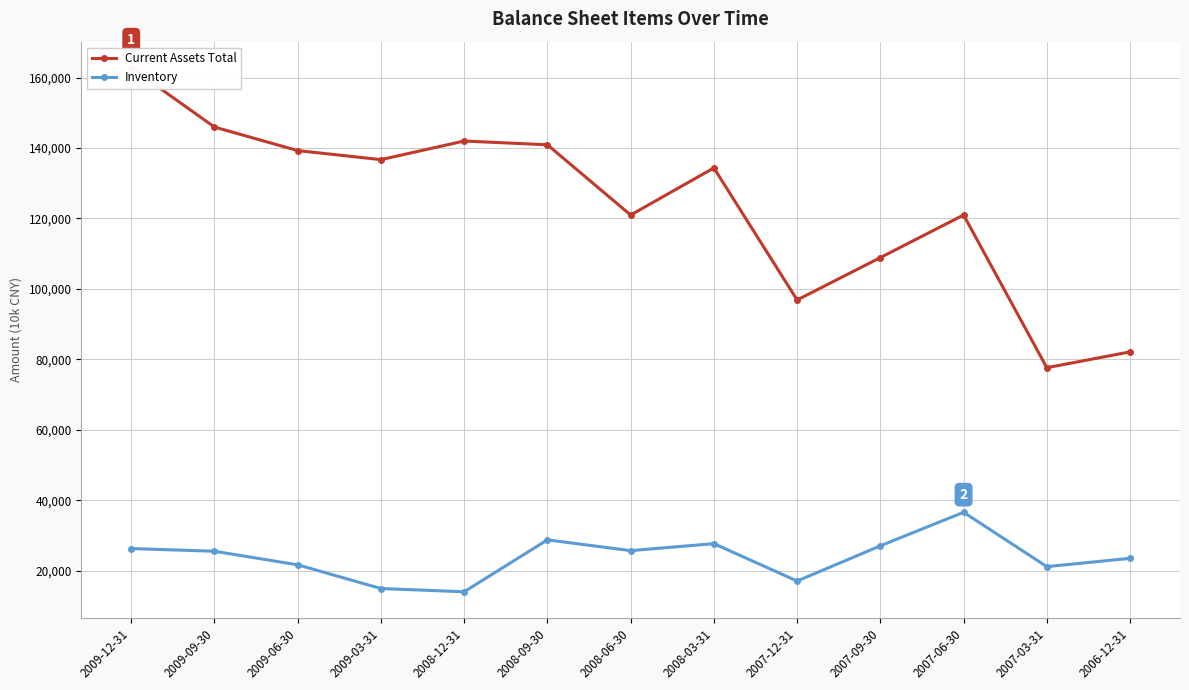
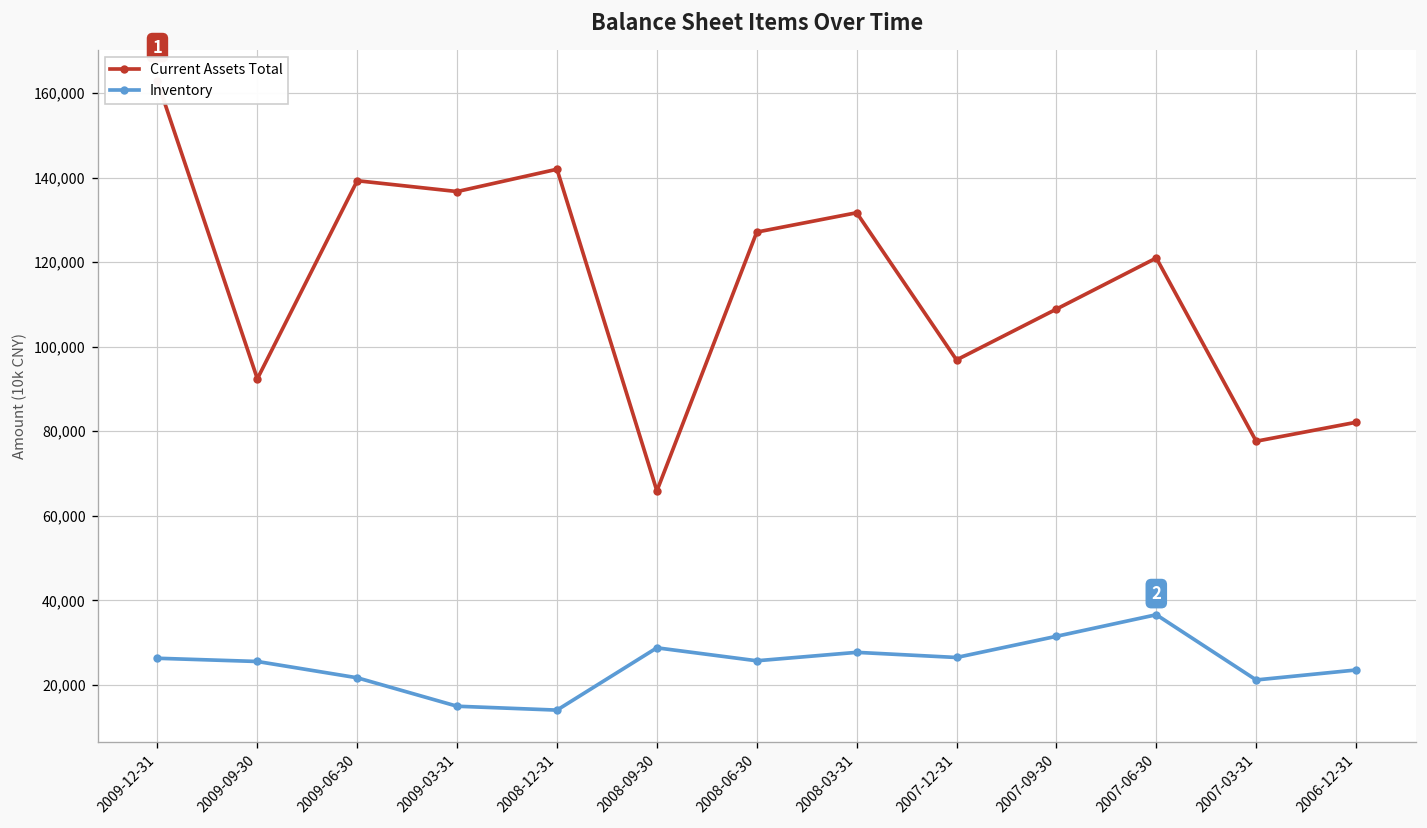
  {
    "Current Assets Total": {
-     "2009-09-30": "146,000",
+     "2009-09-30": "92,000",
      "2009-06-30": "139,000",
      "2009-03-31": "137,000",
      "2008-12-31": "142,000",
-     "2008-09-30": "141,000",
-     "2008-06-30": "121,000",
-     "2008-03-31": "134,000",
+     "2008-09-30": "66,000",
+     "2008-06-30": "127,000",
+     "2008-03-31": "132,000",
      "2007-12-31": "97,000",
      "2007-09-30": "109,000",
      "2007-06-30": "121,000",
      "2007-03-31": "78,000",
      "2006-12-31": "82,000"
    },
    "Inventory": {
      "2009-12-31": "26,000",
      "2009-09-30": "26,000",
      "2009-06-30": "22,000",
      "2009-03-31": "15,000",
      "2008-12-31": "14,000",
      "2008-09-30": "29,000",
      "2008-06-30": "26,000",
      "2008-03-31": "28,000",
-     "2007-12-31": "17,000",
-     "2007-09-30": "27,000",
+     "2007-12-31": "26,000",
+     "2007-09-30": "31,000",
      "2007-03-31": "21,000",
      "2006-12-31": "24,000"
    }
  }
